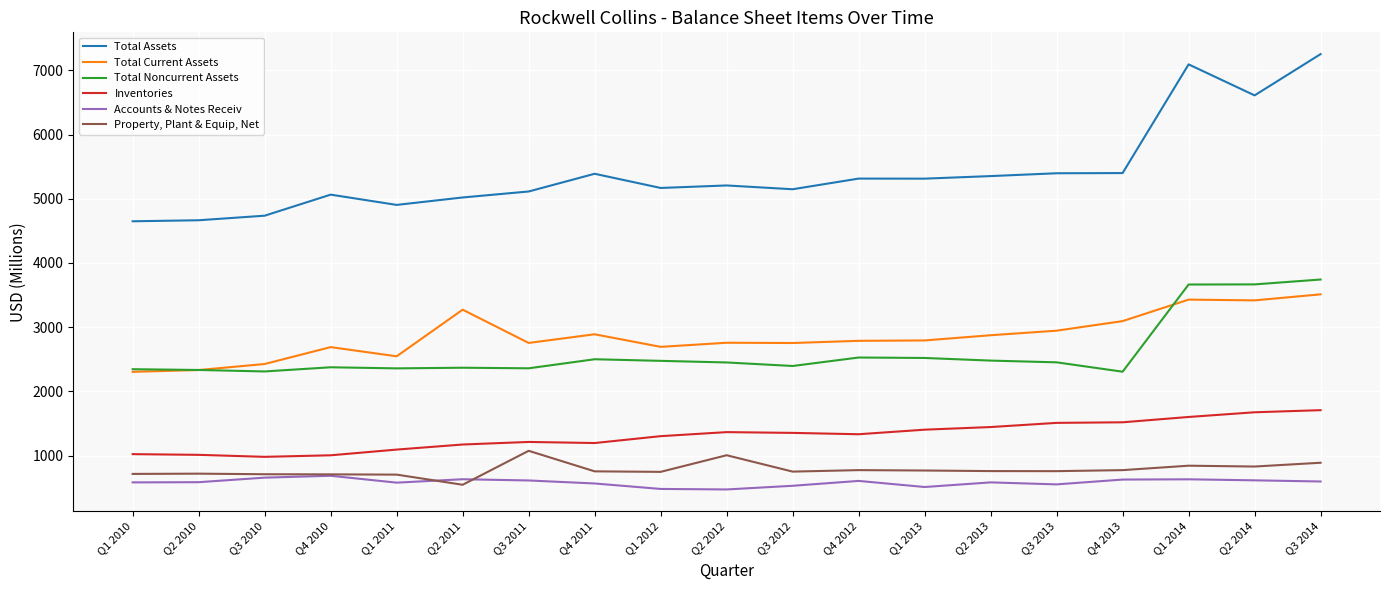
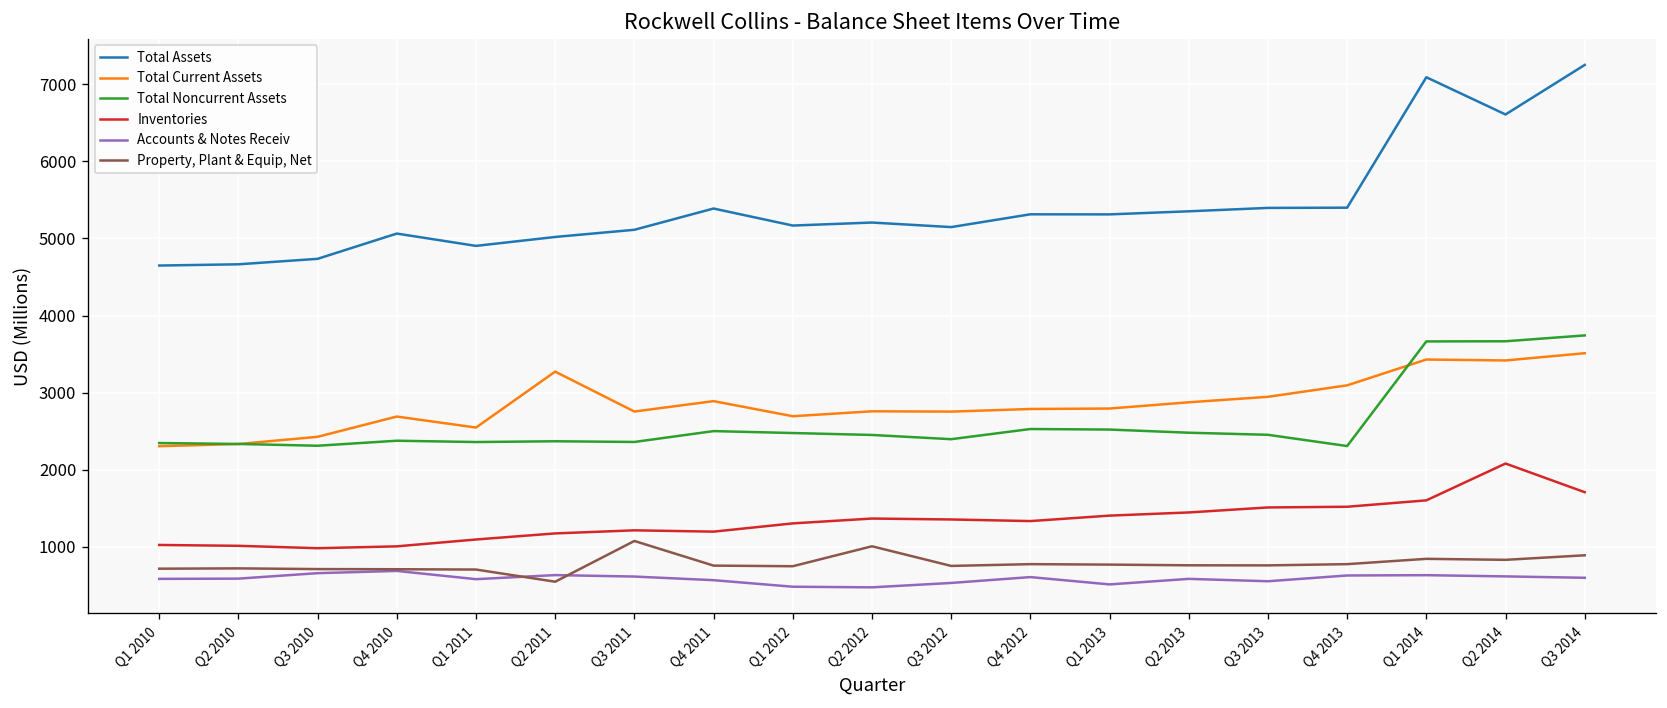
  {
    "Total Assets": {
      "Q1 2010": 4600,
      "Q2 2010": 4700,
      "Q3 2010": 4700,
      "Q4 2010": 5100,
      "Q1 2011": 4900,
      "Q2 2011": 5000,
      "Q3 2011": 5100,
      "Q4 2011": 5400,
      "Q1 2012": 5200,
      "Q2 2012": 5200,
      "Q3 2012": 5100,
      "Q4 2012": 5300,
      "Q1 2013": 5300,
      "Q2 2013": 5400,
      "Q3 2013": 5400,
      "Q4 2013": 5400,
      "Q1 2014": 7100,
      "Q2 2014": 6600,
      "Q3 2014": 7300
    },
    "Total Current Assets": {
      "Q1 2010": 2300,
      "Q3 2010": 2400,
      "Q4 2010": 2700,
      "Q1 2011": 2500,
      "Q2 2011": 3300,
      "Q3 2011": 2800,
      "Q4 2011": 2900,
      "Q1 2012": 2700,
      "Q2 2012": 2800,
      "Q3 2012": 2800,
      "Q4 2012": 2800,
      "Q1 2013": 2800,
      "Q2 2013": 2900,
      "Q3 2013": 2900,
      "Q4 2013": 3100,
      "Q1 2014": 3400,
      "Q2 2014": 3400,
      "Q3 2014": 3500
    },
    "Total Noncurrent Assets": {
      "Q1 2010": 2300,
      "Q3 2010": 2300,
      "Q4 2010": 2400,
      "Q1 2011": 2400,
      "Q2 2011": 2400,
      "Q3 2011": 2400,
      "Q4 2011": 2500,
      "Q1 2012": 2500,
      "Q2 2012": 2500,
      "Q3 2012": 2400,
      "Q4 2012": 2500,
      "Q1 2013": 2500,
      "Q2 2013": 2500,
      "Q3 2013": 2500,
      "Q4 2013": 2300,
      "Q1 2014": 3700,
      "Q2 2014": 3700,
      "Q3 2014": 3700
    },
    "Inventories": {
      "Q1 2010": 1000,
      "Q2 2010": 1000,
      "Q3 2010": 1000,
      "Q4 2010": 1000,
      "Q1 2011": 1100,
      "Q2 2011": 1200,
      "Q3 2011": 1200,
      "Q4 2011": 1200,
      "Q1 2012": 1300,
      "Q2 2012": 1400,
      "Q3 2012": 1400,
      "Q4 2012": 1300,
      "Q1 2013": 1400,
      "Q2 2013": 1400,
      "Q3 2013": 1500,
      "Q4 2013": 1500,
      "Q1 2014": 1600,
-     "Q2 2014": 1700,
+     "Q2 2014": 2100,
      "Q3 2014": 1700
    },
    "Accounts & Notes Receiv": {
      "Q1 2010": 600,
      "Q2 2010": 600,
      "Q3 2010": 700,
      "Q1 2011": 600,
      "Q2 2011": 600,
      "Q3 2011": 600,
      "Q4 2011": 600,
      "Q1 2012": 500,
      "Q2 2012": 500,
      "Q3 2012": 500,
      "Q4 2012": 600,
      "Q1 2013": 500,
      "Q2 2013": 600,
      "Q3 2013": 600,
      "Q4 2013": 600,
      "Q1 2014": 600,
      "Q2 2014": 600,
      "Q3 2014": 600
    },
    "Property, Plant & Equip, Net": {
      "Q1 2010": 700,
      "Q2 2010": 700,
      "Q3 2010": 700,
      "Q1 2011": 700,
      "Q2 2011": 500,
      "Q3 2011": 1100,
      "Q4 2011": 800,
      "Q1 2012": 700,
      "Q2 2012": 1000,
      "Q3 2012": 800,
      "Q4 2012": 800,
      "Q1 2013": 800,
      "Q2 2013": 800,
      "Q3 2013": 800,
      "Q4 2013": 800,
      "Q1 2014": 800,
      "Q2 2014": 800,
      "Q3 2014": 900
    }
  }
